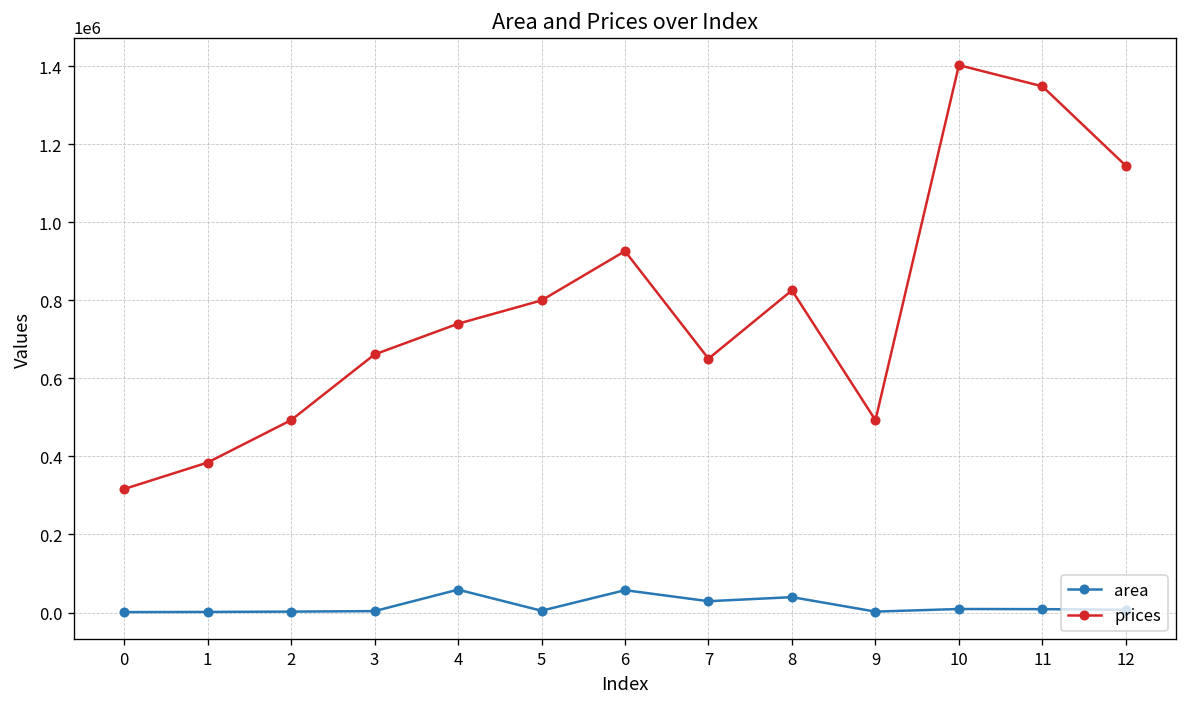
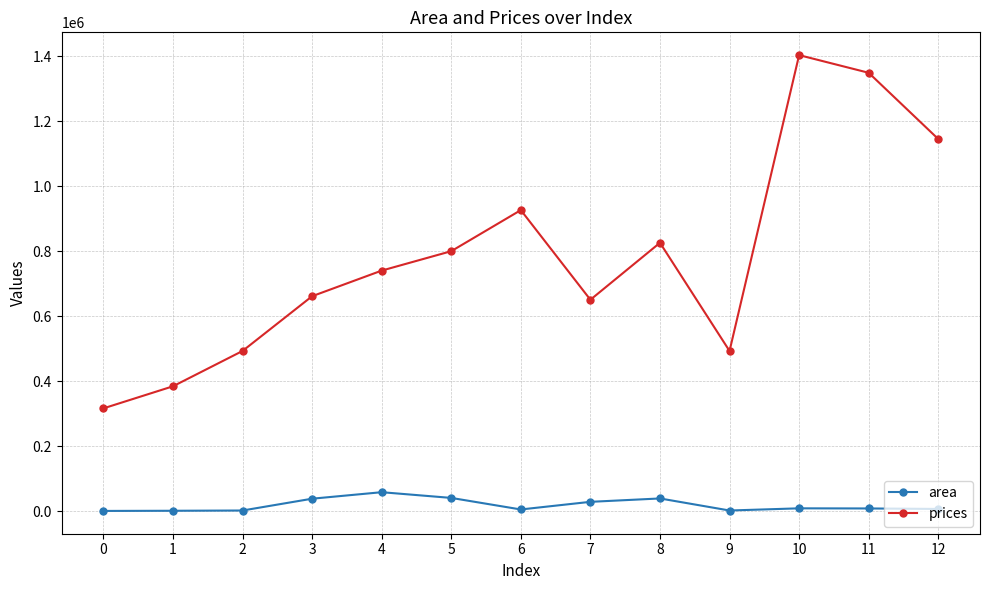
  {
    "area": {
      "0": 0,
      "1": 0,
      "2": 0,
-     "3": 0,
+     "3": 40000,
      "4": 60000,
-     "5": 0,
-     "6": 60000,
+     "5": 40000,
+     "6": 10000,
      "7": 30000,
      "8": 40000,
      "9": 0,
      "10": 10000,
      "11": 10000
    },
    "prices": {
      "0": 320000,
      "1": 380000,
      "2": 490000,
      "3": 660000,
      "4": 740000,
      "5": 800000,
      "6": 930000,
      "7": 650000,
      "8": 830000,
      "9": 490000,
      "10": 1400000,
      "11": 1350000,
      "12": 1140000
    }
  }
